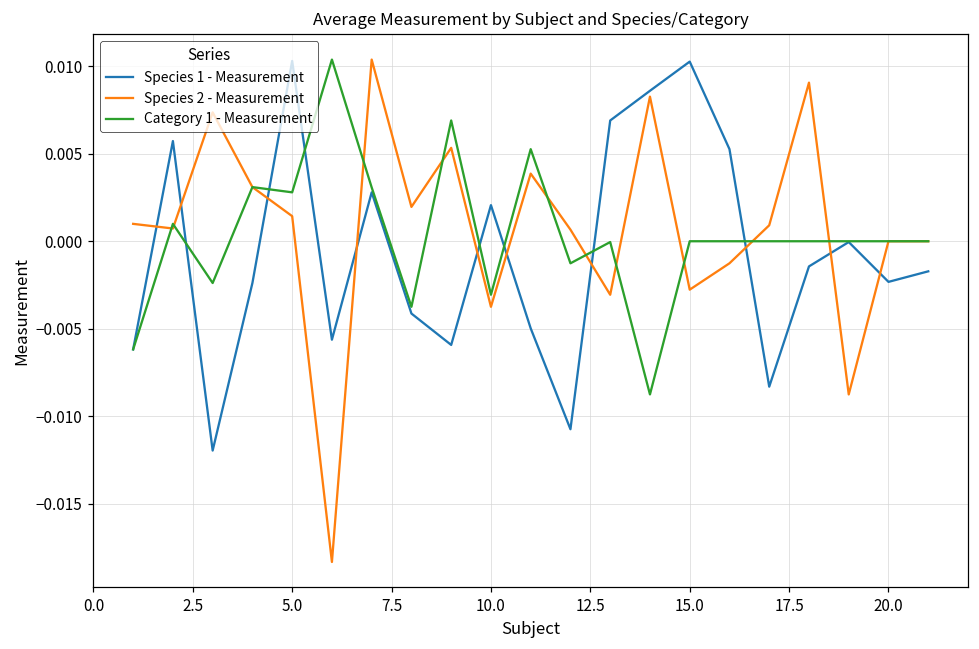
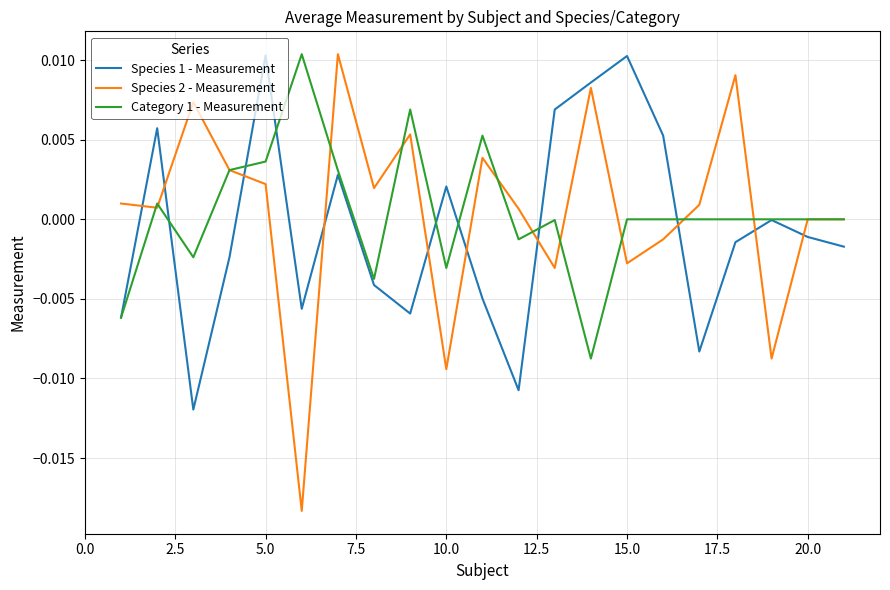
  {
    "Species 1 - Measurement": {
      "10.0": 0.0021,
      "15.0": 0.0103,
-     "20.0": -0.0023
+     "20.0": -0.0011
    },
    "Species 2 - Measurement": {
-     "5.0": 0.0014,
-     "10.0": -0.0037,
+     "5.0": 0.0022,
+     "10.0": -0.0094,
      "15.0": -0.0028
    },
    "Category 1 - Measurement": {
-     "5.0": 0.0028,
+     "5.0": 0.0036,
      "10.0": -0.0031,
      "15.0": 0.0000
    }
  }
